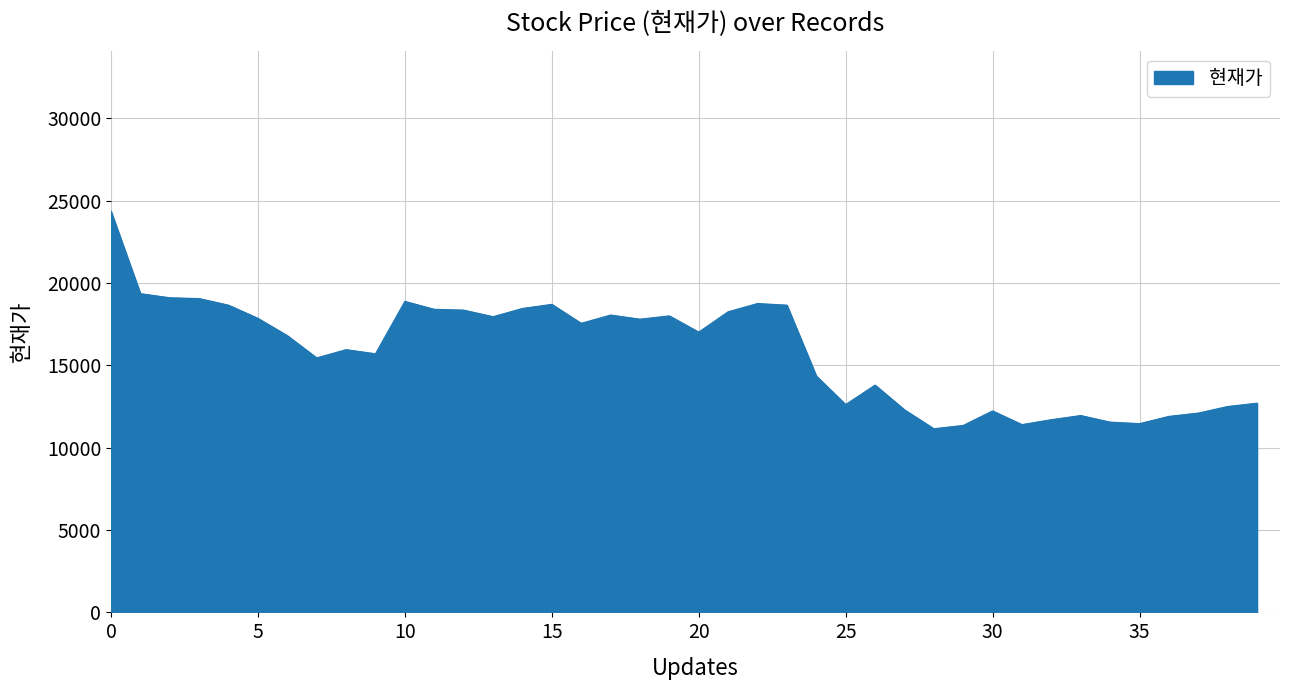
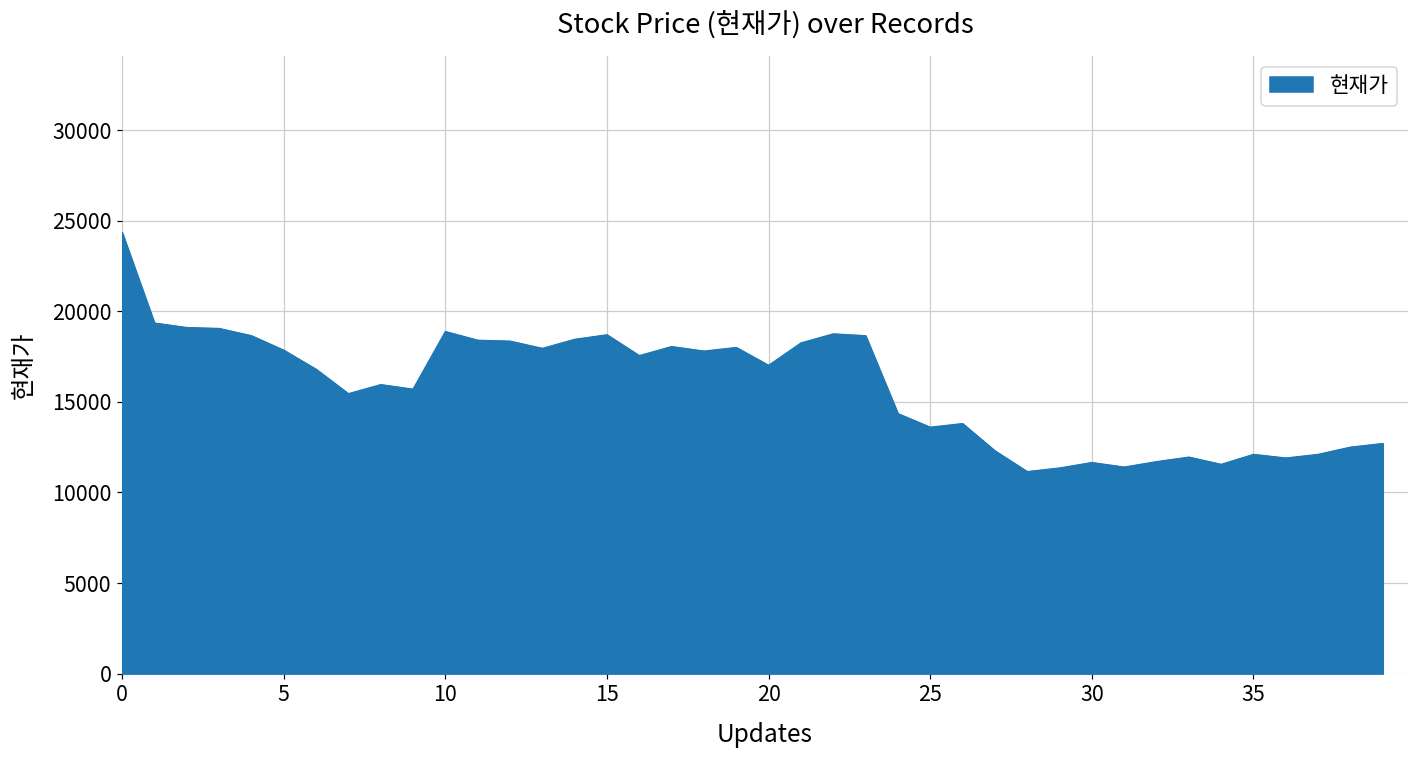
  {
    "0": 24400,
    "5": 17900,
    "10": 18900,
    "15": 18700,
    "20": 17000,
-   "25": 12600,
-   "30": 12200,
-   "35": 11500
+   "25": 13600,
+   "30": 11700,
+   "35": 12100
  }
